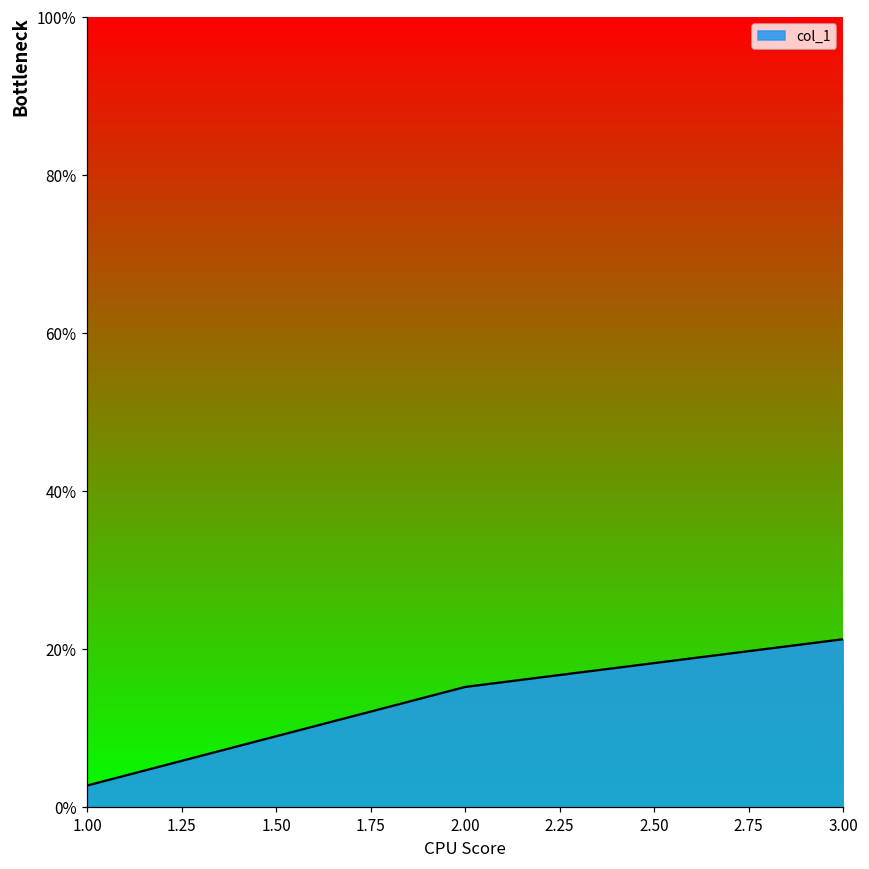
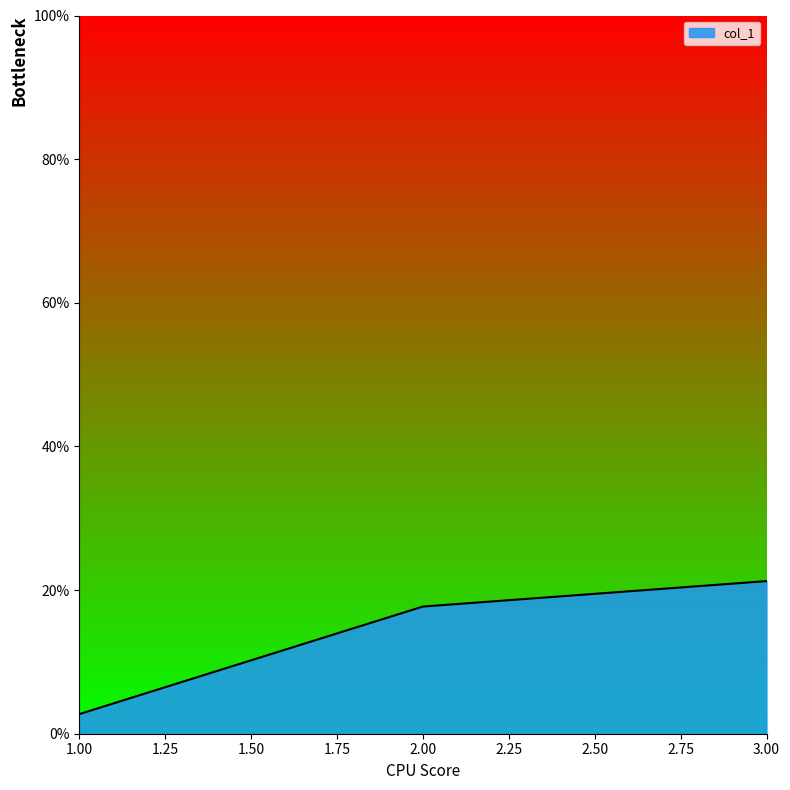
  {
    "1.00": "3%",
-   "2.00": "15%",
+   "2.00": "18%",
    "3.00": "21%"
  }
